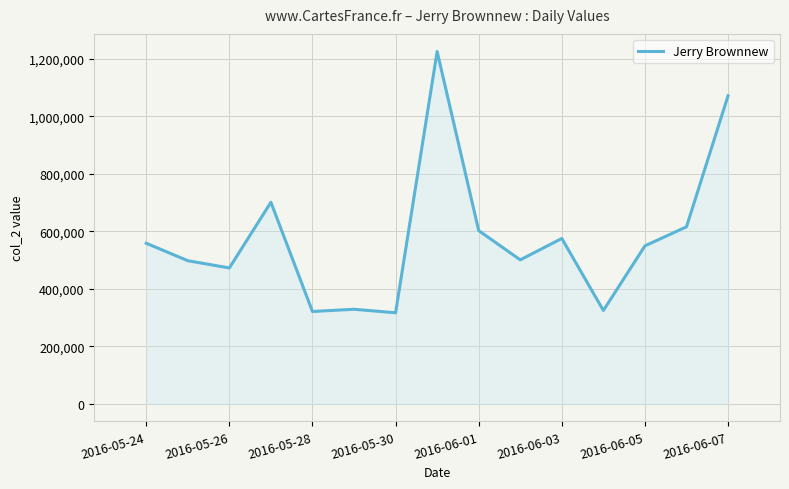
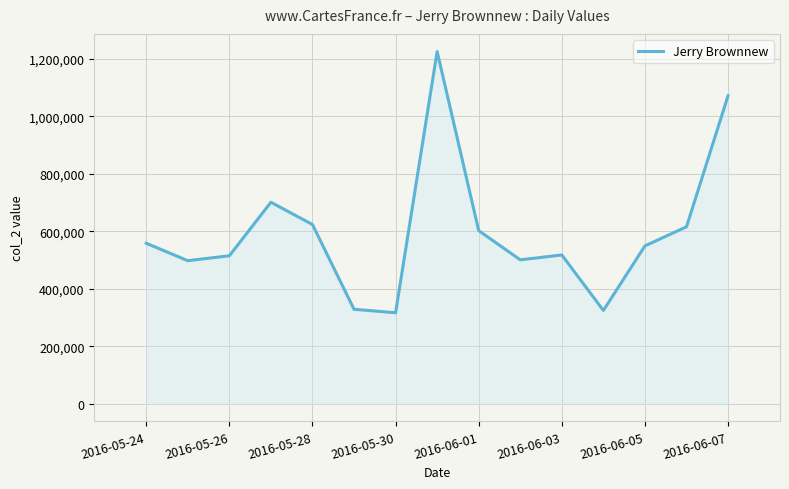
  {
    "2016-05-24": "560,000",
-   "2016-05-26": "470,000",
-   "2016-05-28": "320,000",
+   "2016-05-26": "520,000",
+   "2016-05-28": "620,000",
    "2016-05-30": "320,000",
    "2016-06-01": "600,000",
-   "2016-06-03": "580,000",
+   "2016-06-03": "520,000",
    "2016-06-05": "550,000",
    "2016-06-07": "1,070,000"
  }
